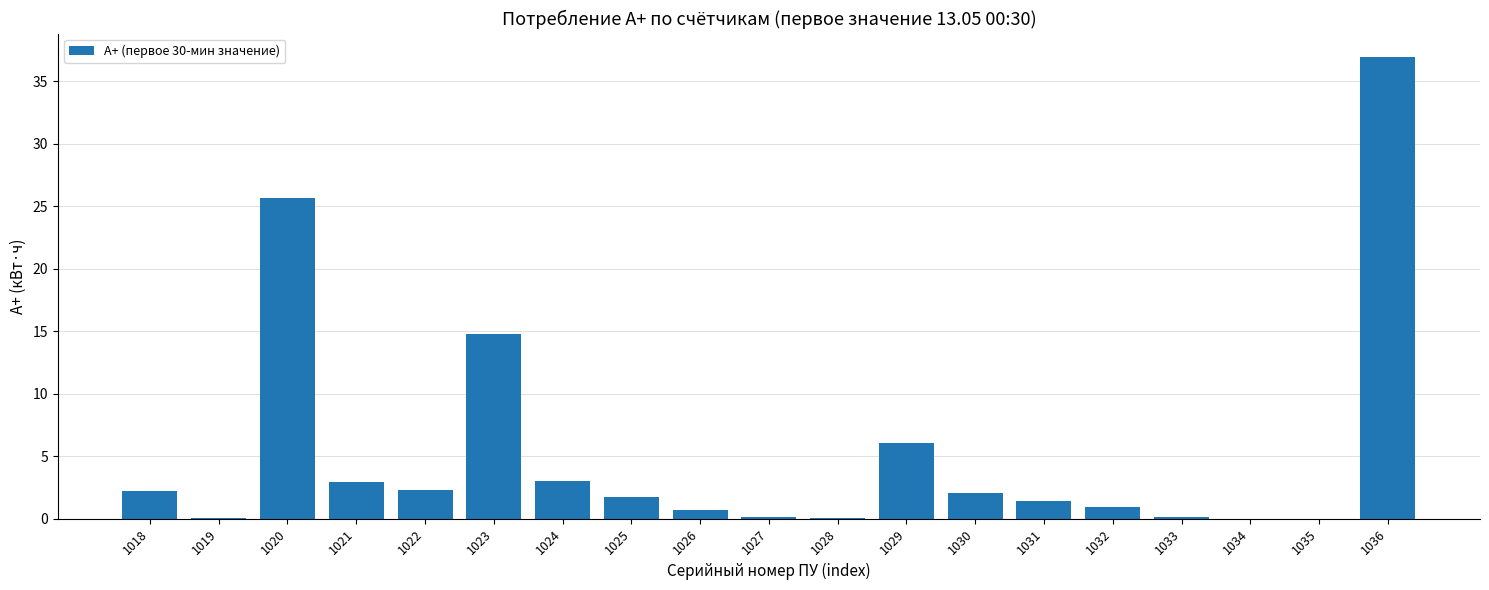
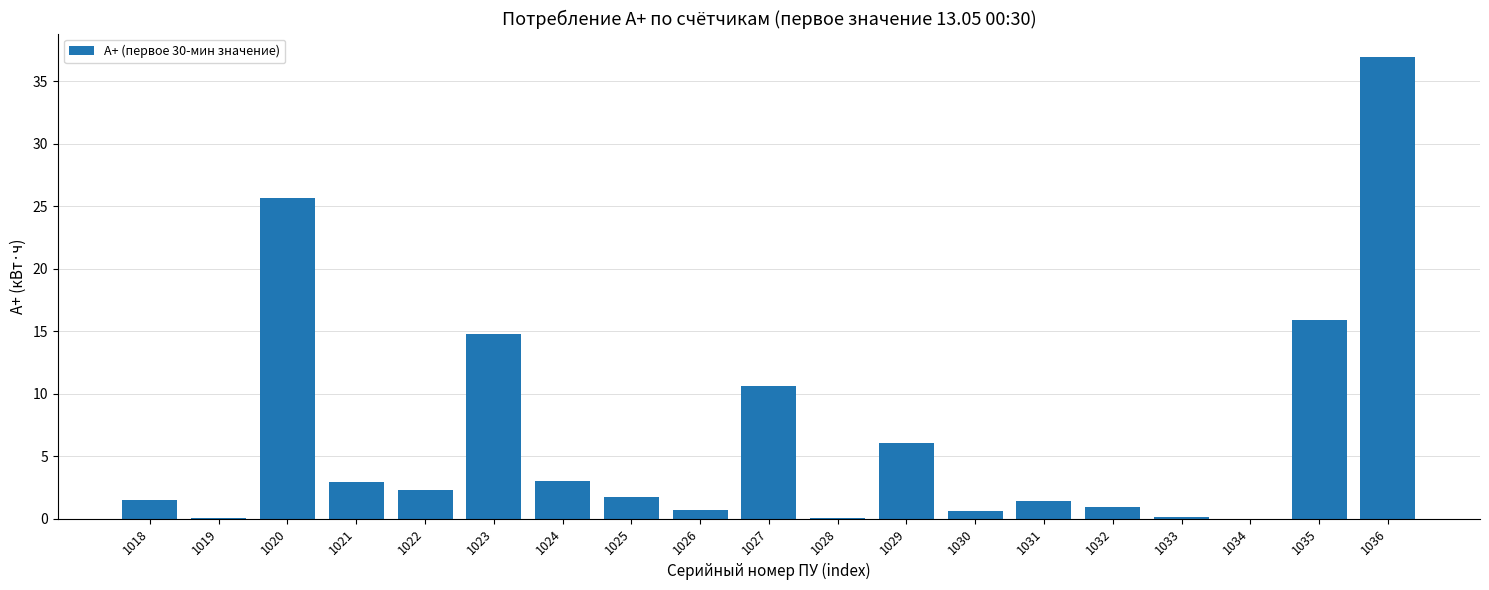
  {
-   "1018": 2.2,
+   "1018": 1.5,
    "1020": 25.7,
    "1021": 2.9,
    "1022": 2.3,
    "1023": 14.7,
    "1024": 3.0,
    "1025": 1.7,
    "1026": 0.7,
-   "1027": 0.1,
+   "1027": 10.6,
    "1029": 6.1,
-   "1030": 2.0,
+   "1030": 0.6,
    "1031": 1.4,
    "1032": 0.9,
    "1034": 0.0,
-   "1035": 0.0,
+   "1035": 15.9,
    "1036": 37.0
  }
